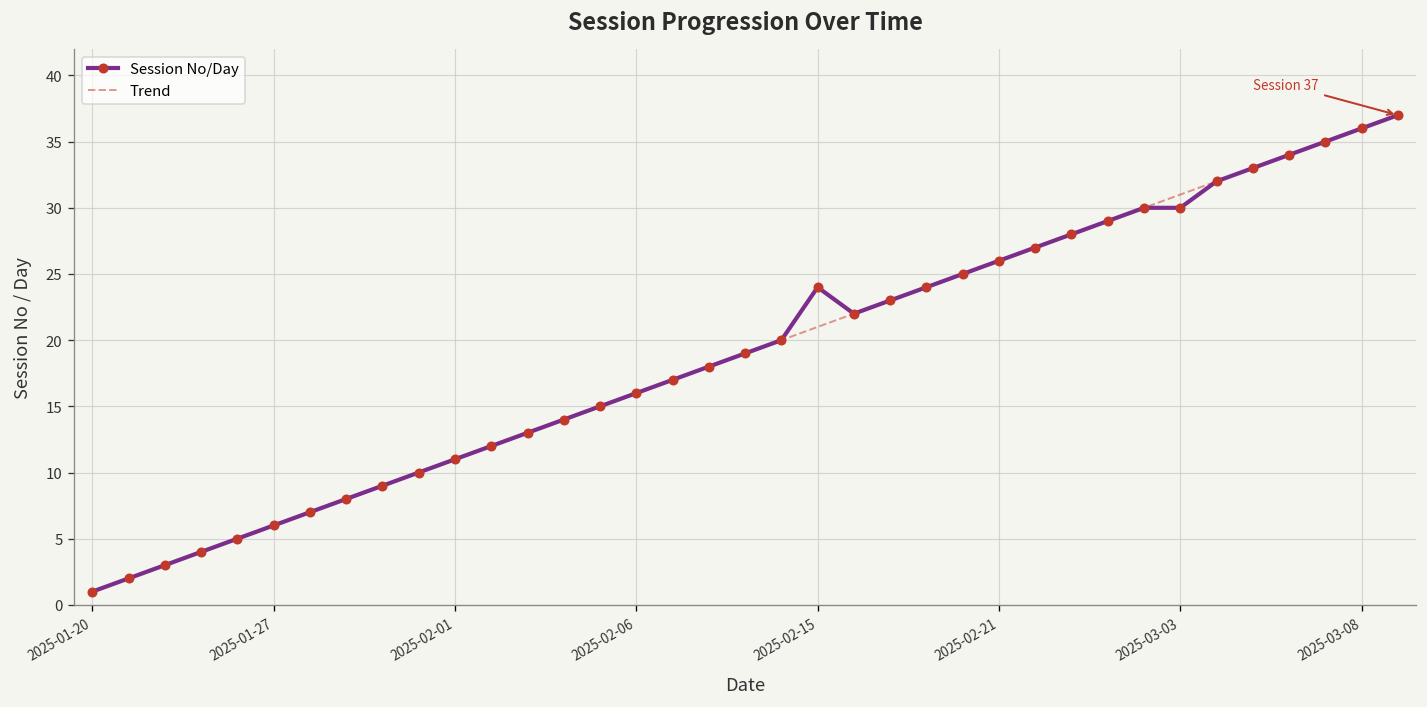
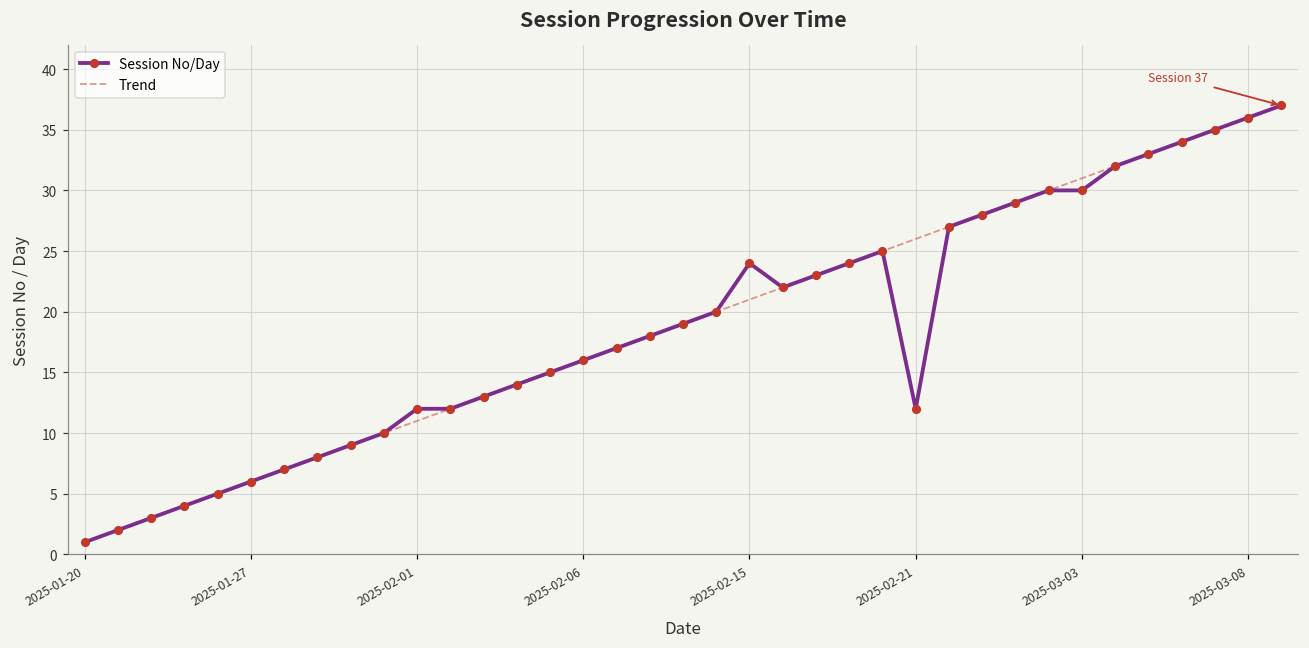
  {
    "Session No/Day": {
      "2025-01-27": 6,
-     "2025-02-01": 11,
+     "2025-02-01": 12,
      "2025-02-15": 24,
-     "2025-02-21": 26,
+     "2025-02-21": 12,
      "2025-03-03": 30,
      "2025-03-08": 36
    }
  }
